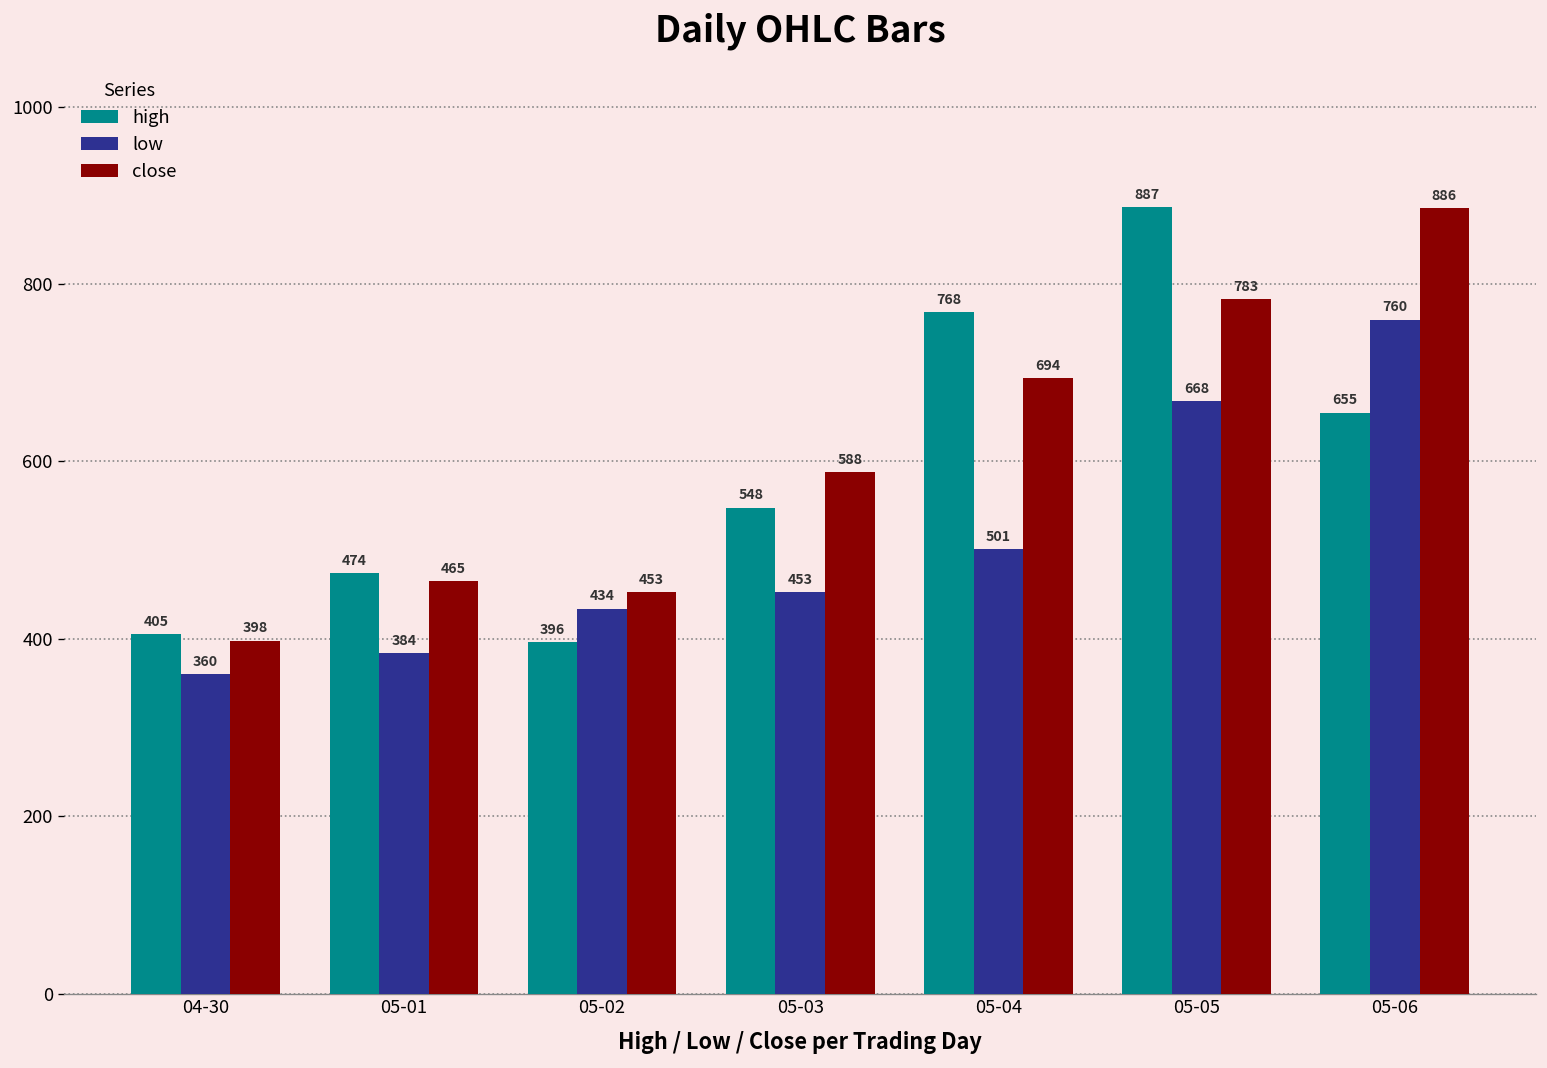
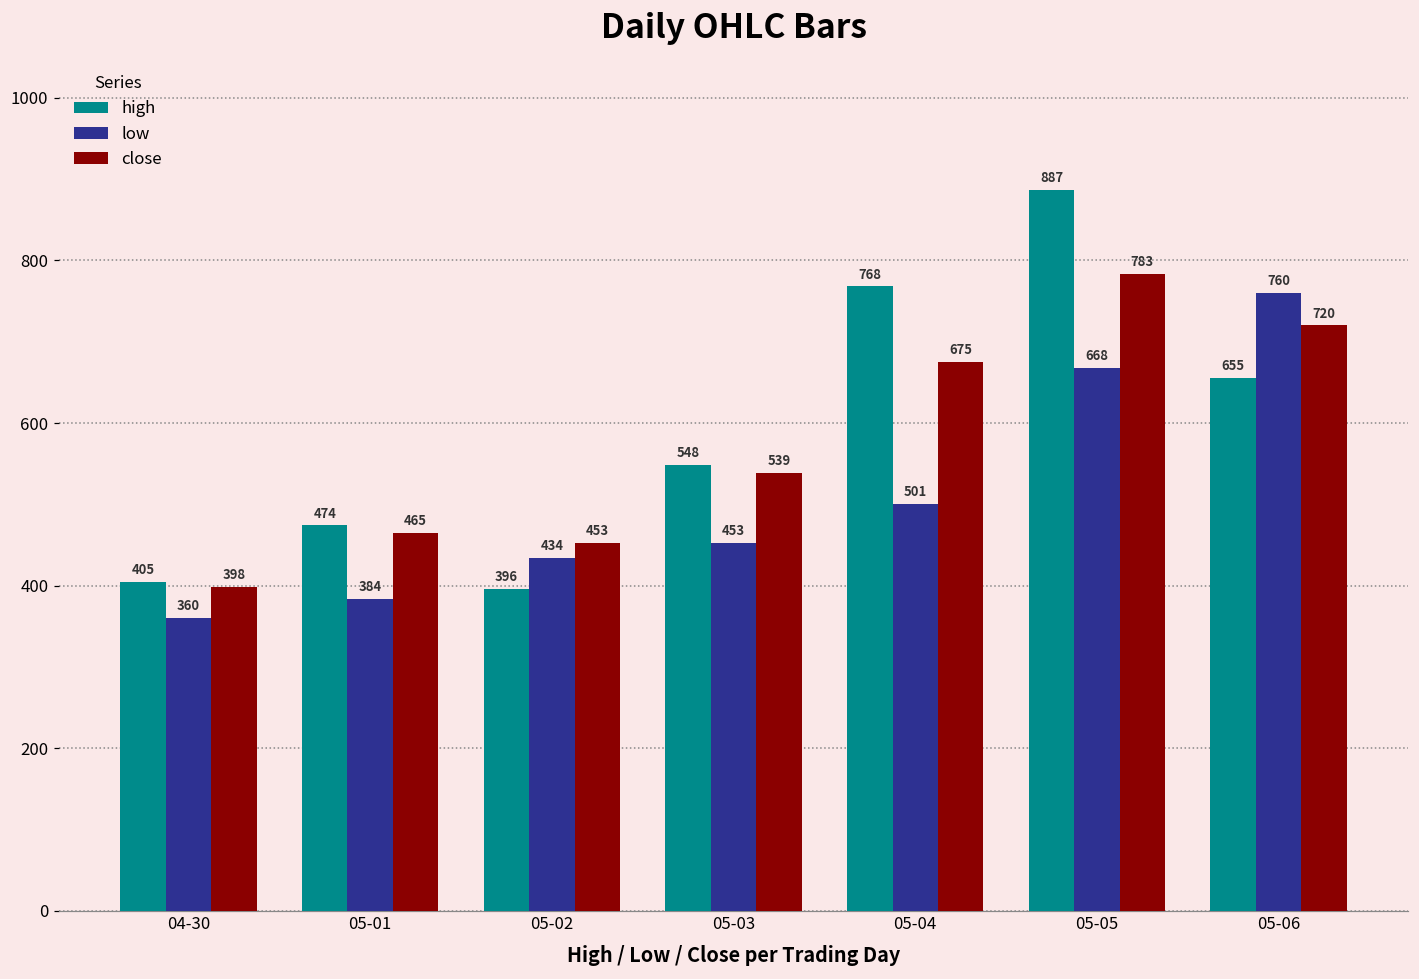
  {
    "high": {
      "04-30": 405,
      "05-01": 474,
      "05-02": 396,
      "05-03": 548,
      "05-04": 768,
      "05-05": 887,
      "05-06": 655
    },
    "low": {
      "04-30": 360,
      "05-01": 384,
      "05-02": 434,
      "05-03": 453,
      "05-04": 501,
      "05-05": 668,
      "05-06": 760
    },
    "close": {
      "04-30": 398,
      "05-01": 465,
      "05-02": 453,
-     "05-03": 588,
-     "05-04": 694,
+     "05-03": 539,
+     "05-04": 675,
      "05-05": 783,
-     "05-06": 886
+     "05-06": 720
    }
  }
